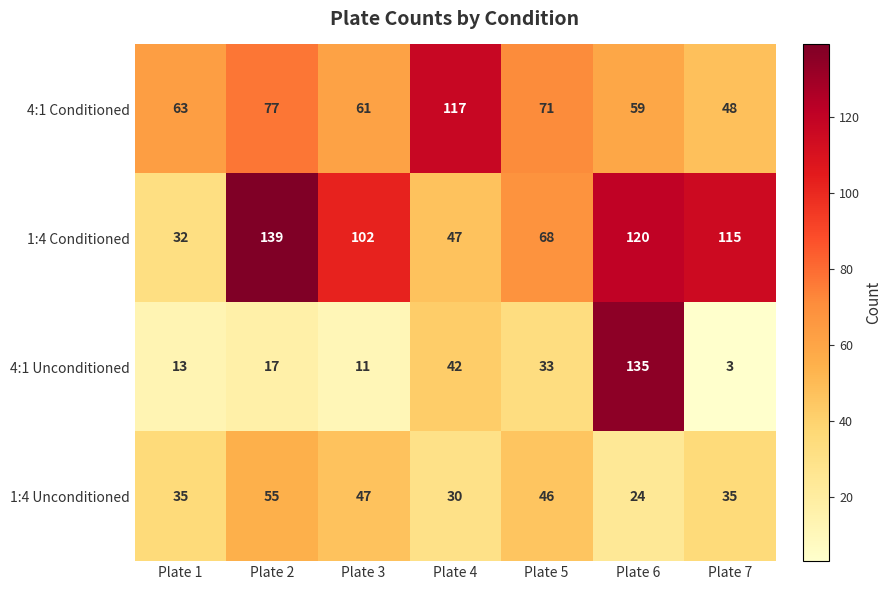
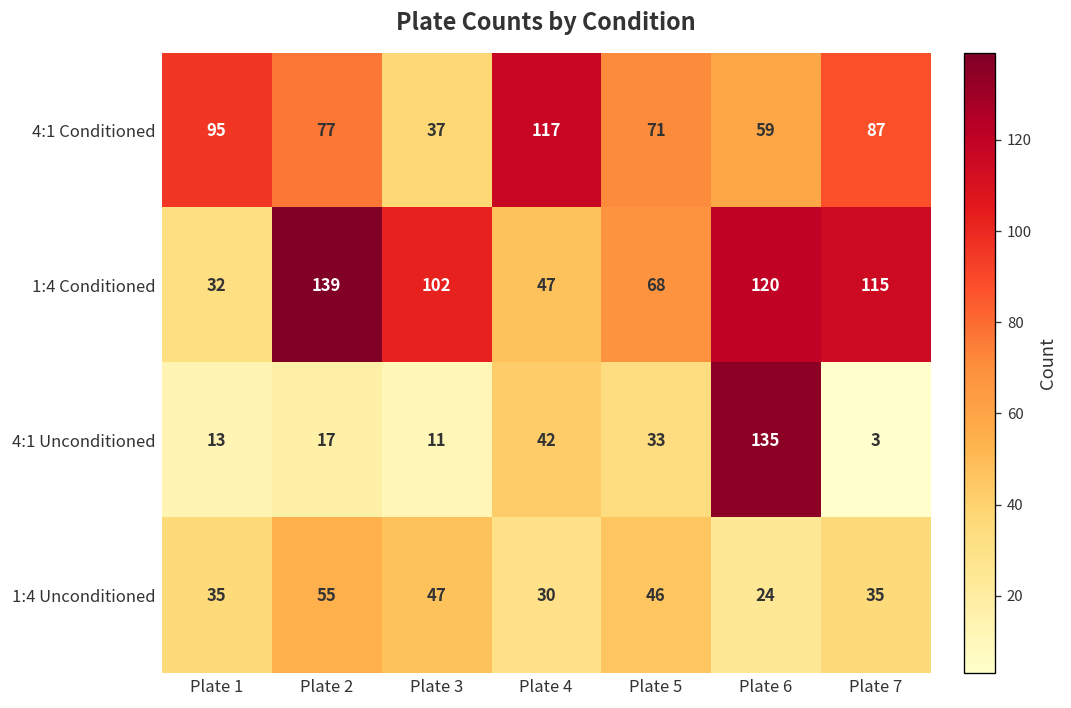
  {
    "4:1 Conditioned": {
-     "Plate 1": 63,
+     "Plate 1": 95,
      "Plate 2": 77,
-     "Plate 3": 61,
+     "Plate 3": 37,
      "Plate 4": 117,
      "Plate 5": 71,
      "Plate 6": 59,
-     "Plate 7": 48
+     "Plate 7": 87
    },
    "1:4 Conditioned": {
      "Plate 1": 32,
      "Plate 2": 139,
      "Plate 3": 102,
      "Plate 4": 47,
      "Plate 5": 68,
      "Plate 6": 120,
      "Plate 7": 115
    },
    "4:1 Unconditioned": {
      "Plate 1": 13,
      "Plate 2": 17,
      "Plate 3": 11,
      "Plate 4": 42,
      "Plate 5": 33,
      "Plate 6": 135,
      "Plate 7": 3
    },
    "1:4 Unconditioned": {
      "Plate 1": 35,
      "Plate 2": 55,
      "Plate 3": 47,
      "Plate 4": 30,
      "Plate 5": 46,
      "Plate 6": 24,
      "Plate 7": 35
    }
  }
